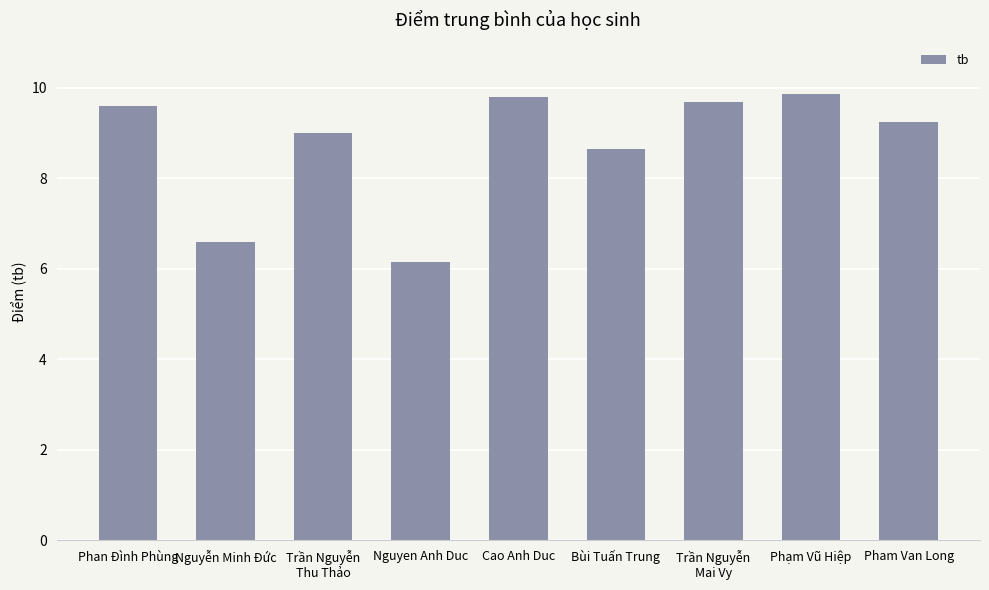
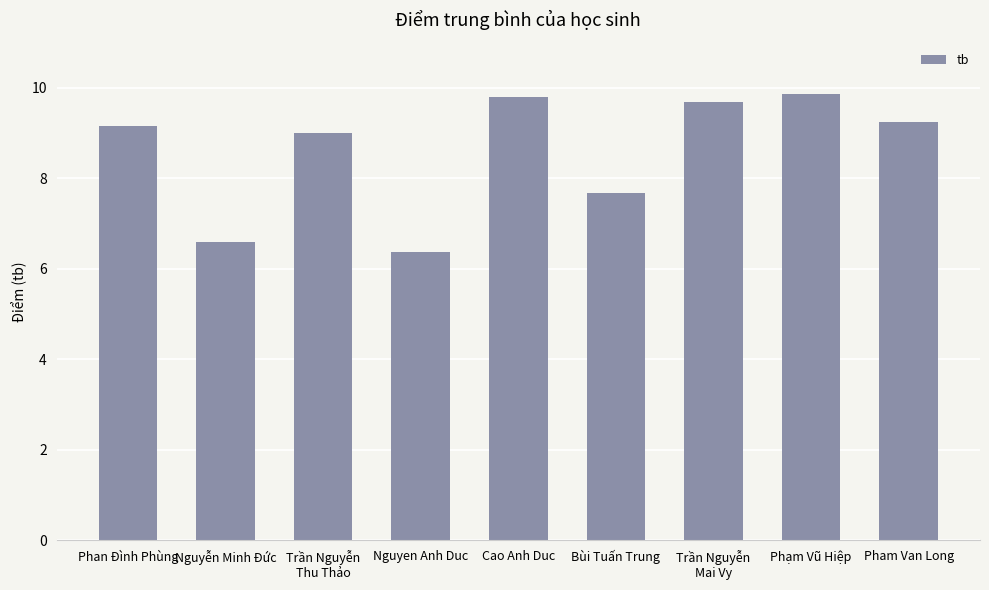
  {
-   "Phan Đình Phùng": 9.6,
+   "Phan Đình Phùng": 9.2,
    "Nguyễn Minh Đức": 6.6,
    "Trần Nguyễn Thu Thảo": 9.0,
-   "Nguyen Anh Duc": 6.2,
+   "Nguyen Anh Duc": 6.4,
    "Cao Anh Duc": 9.8,
-   "Bùi Tuấn Trung": 8.7,
+   "Bùi Tuấn Trung": 7.7,
    "Trần Nguyễn Mai Vy": 9.7,
    "Phạm Vũ Hiệp": 9.9,
    "Pham Van Long": 9.3
  }
